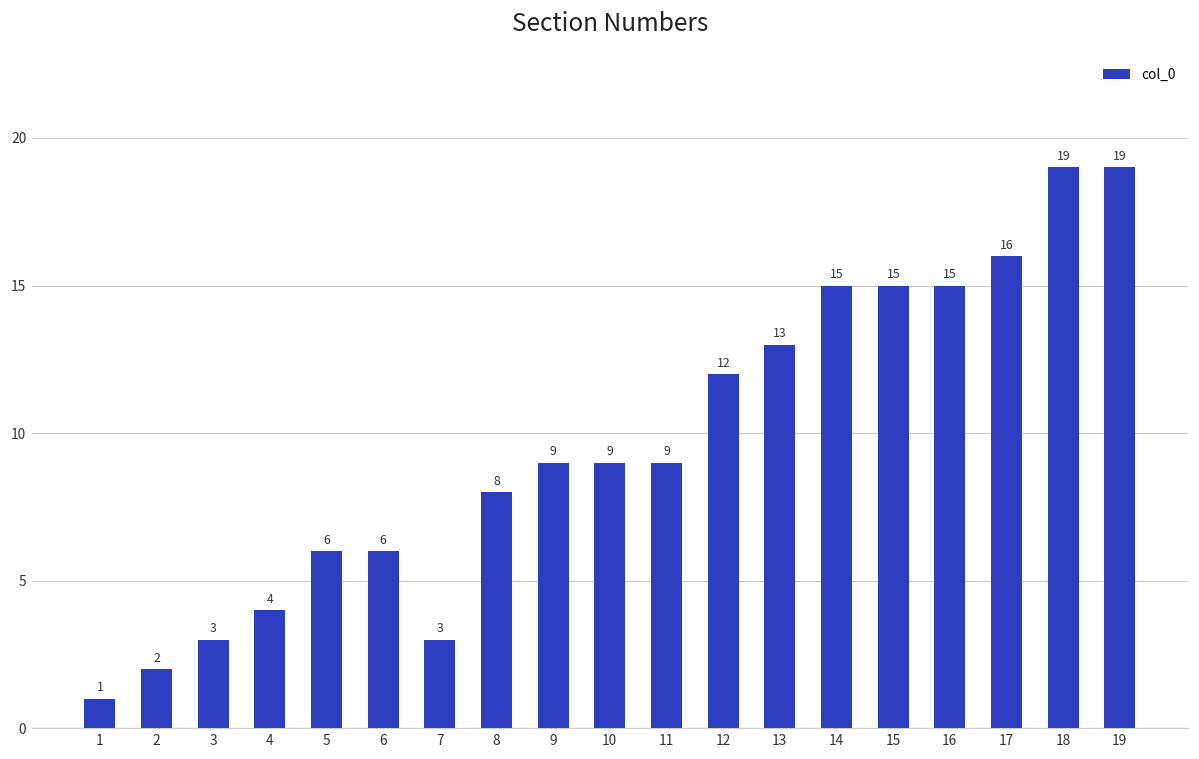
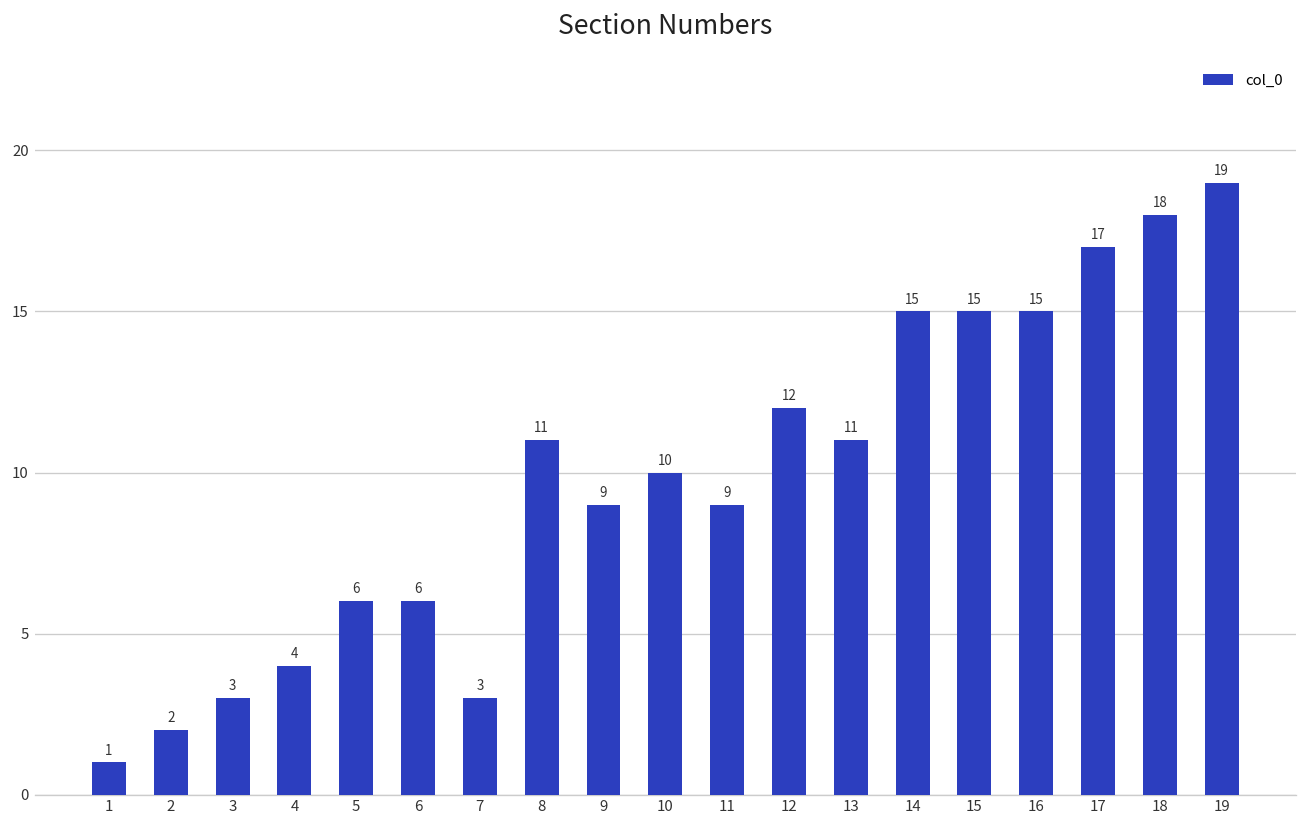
  {
    "1": 1,
    "2": 2,
    "3": 3,
    "4": 4,
    "5": 6,
    "6": 6,
    "7": 3,
-   "8": 8,
+   "8": 11,
    "9": 9,
-   "10": 9,
+   "10": 10,
    "11": 9,
    "12": 12,
-   "13": 13,
+   "13": 11,
    "14": 15,
    "15": 15,
    "16": 15,
-   "17": 16,
-   "18": 19,
+   "17": 17,
+   "18": 18,
    "19": 19
  }
